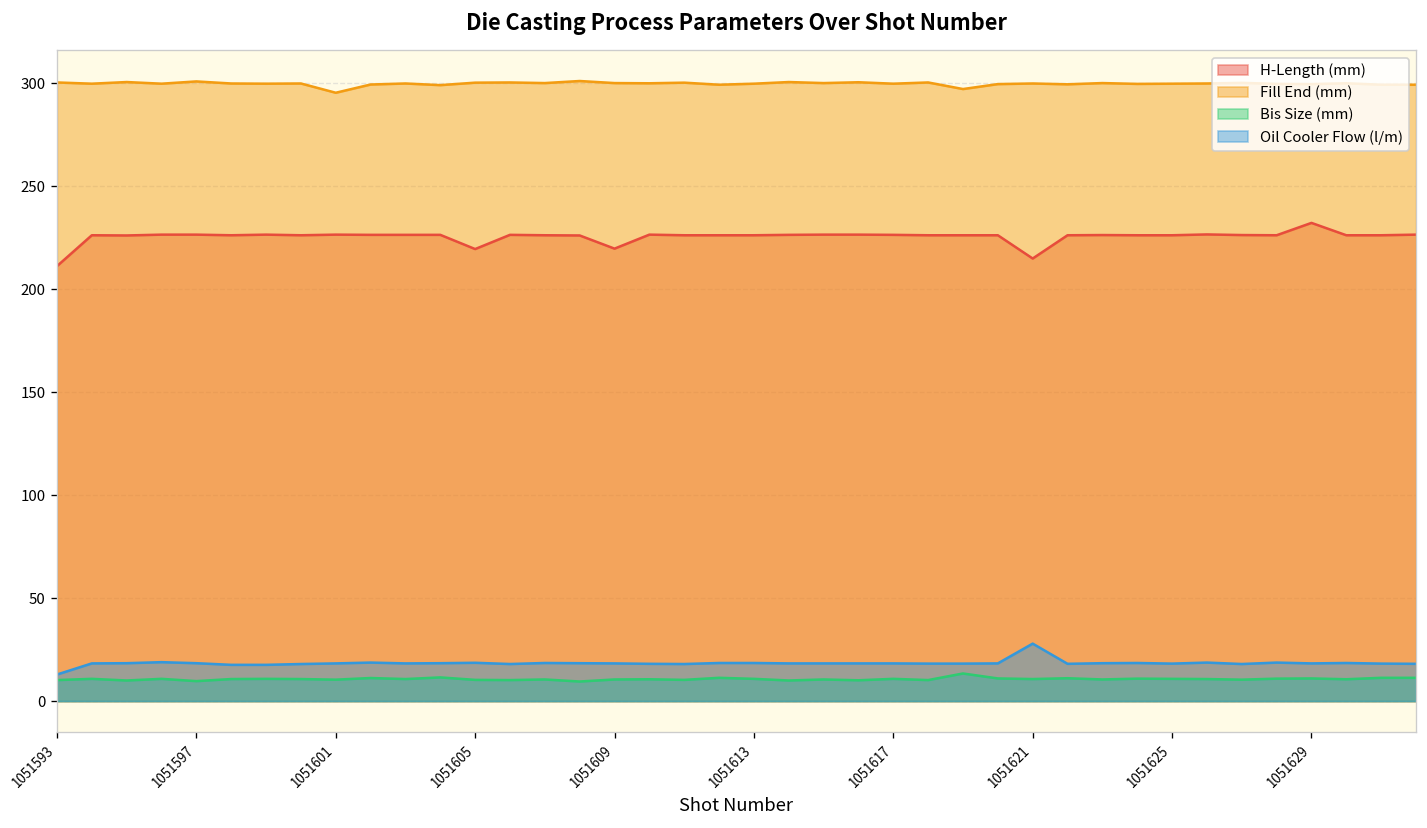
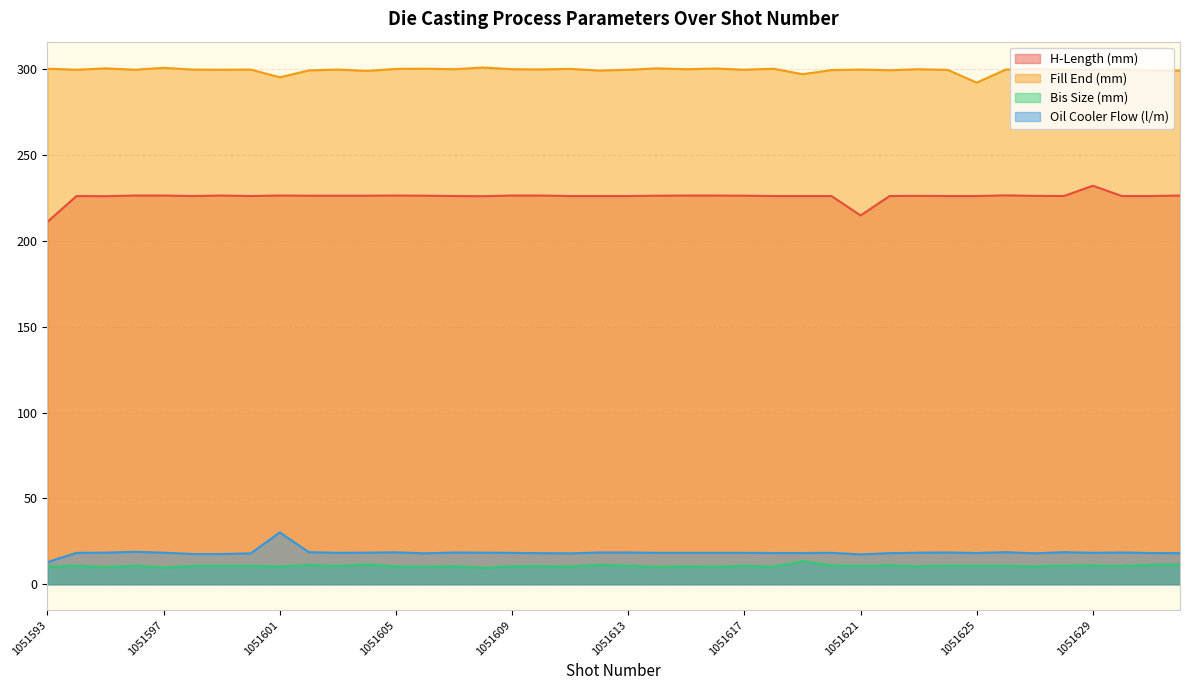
  {
    "H-Length (mm)": {
      "1051593": 211,
      "1051597": 227,
      "1051601": 227,
-     "1051605": 220,
-     "1051609": 220,
+     "1051605": 227,
+     "1051609": 227,
      "1051613": 226,
      "1051617": 226,
      "1051621": 215,
      "1051625": 226,
      "1051629": 232
    },
    "Fill End (mm)": {
      "1051593": 300,
      "1051597": 301,
      "1051601": 295,
      "1051605": 300,
      "1051609": 300,
      "1051613": 300,
      "1051617": 300,
      "1051621": 300,
-     "1051625": 300
+     "1051625": 292
    },
    "Bis Size (mm)": {
      "1051593": 10,
      "1051597": 10,
      "1051601": 10,
      "1051605": 10,
      "1051609": 11,
      "1051613": 11,
      "1051617": 11,
      "1051621": 11,
      "1051625": 11,
      "1051629": 11
    },
    "Oil Cooler Flow (l/m)": {
      "1051593": 13,
      "1051597": 18,
-     "1051601": 18,
+     "1051601": 30,
      "1051605": 19,
      "1051609": 18,
      "1051613": 19,
      "1051617": 18,
-     "1051621": 28,
+     "1051621": 17,
      "1051625": 18,
      "1051629": 18
    }
  }
